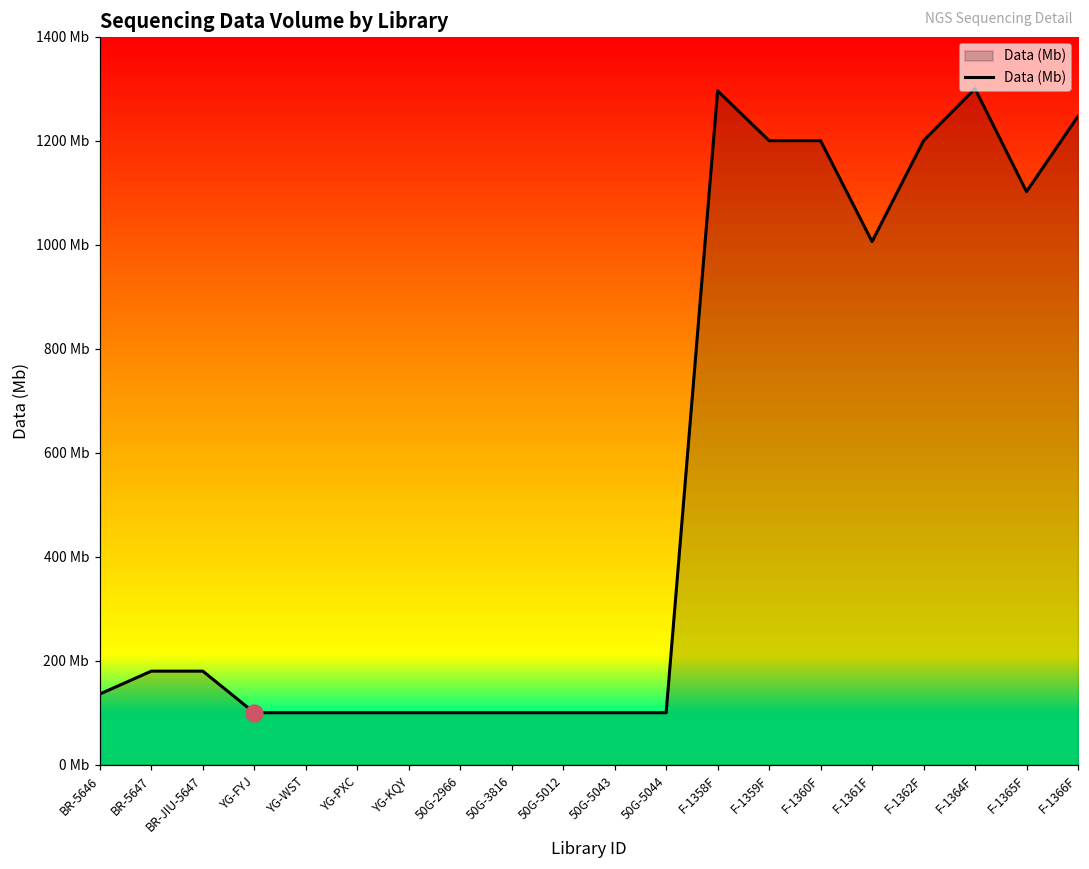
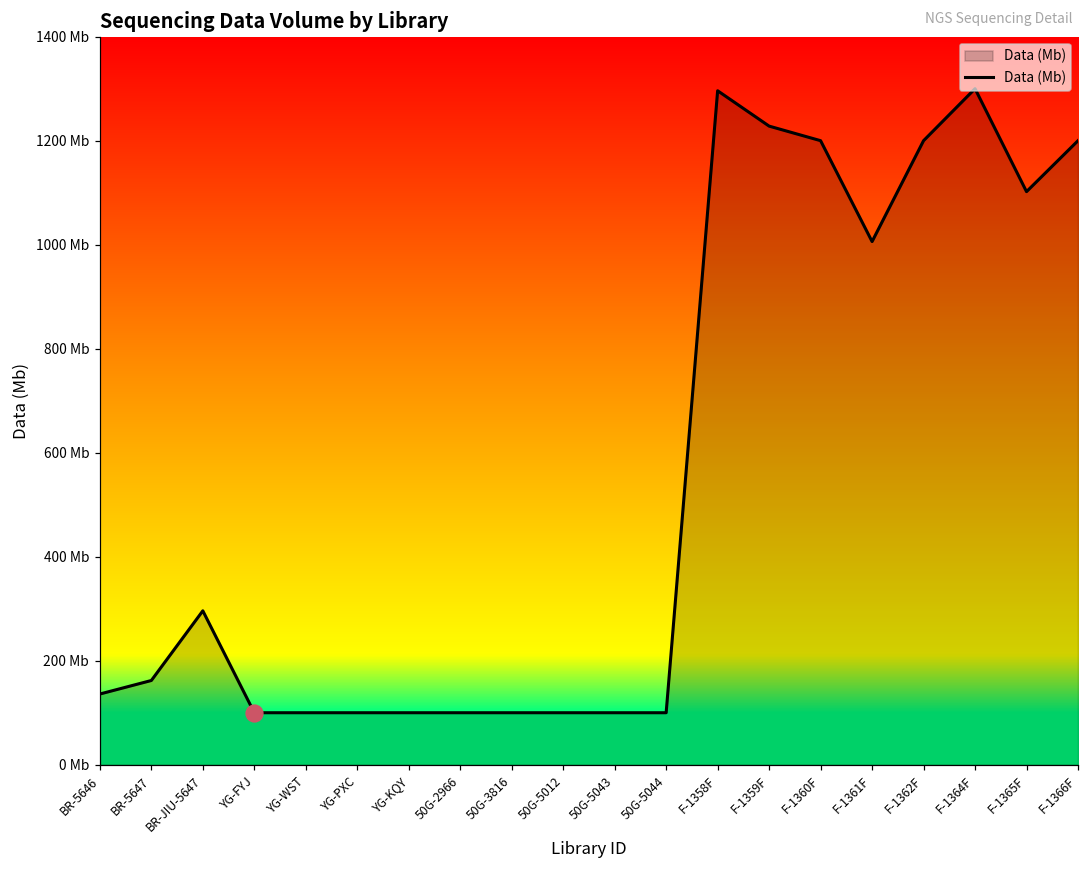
  {
    "Data (Mb)": {
      "BR-5646": "140 Mb",
-     "BR-5647": "180 Mb",
-     "BR-JIU-5647": "180 Mb",
+     "BR-5647": "160 Mb",
+     "BR-JIU-5647": "300 Mb",
      "YG-WST": "100 Mb",
      "YG-PXC": "100 Mb",
      "YG-KQY": "100 Mb",
      "50G-2966": "100 Mb",
      "50G-3816": "100 Mb",
      "50G-5012": "100 Mb",
      "50G-5043": "100 Mb",
      "50G-5044": "100 Mb",
      "F-1358F": "1300 Mb",
-     "F-1359F": "1200 Mb",
+     "F-1359F": "1230 Mb",
      "F-1360F": "1200 Mb",
      "F-1361F": "1010 Mb",
      "F-1362F": "1200 Mb",
      "F-1365F": "1100 Mb",
-     "F-1366F": "1250 Mb"
+     "F-1366F": "1200 Mb"
    }
  }
